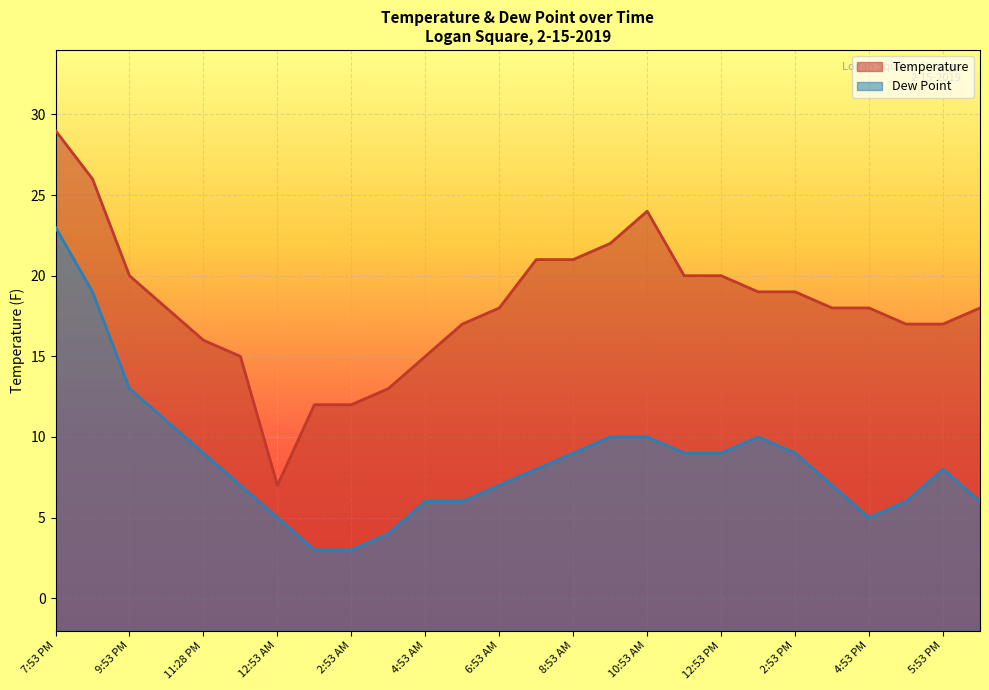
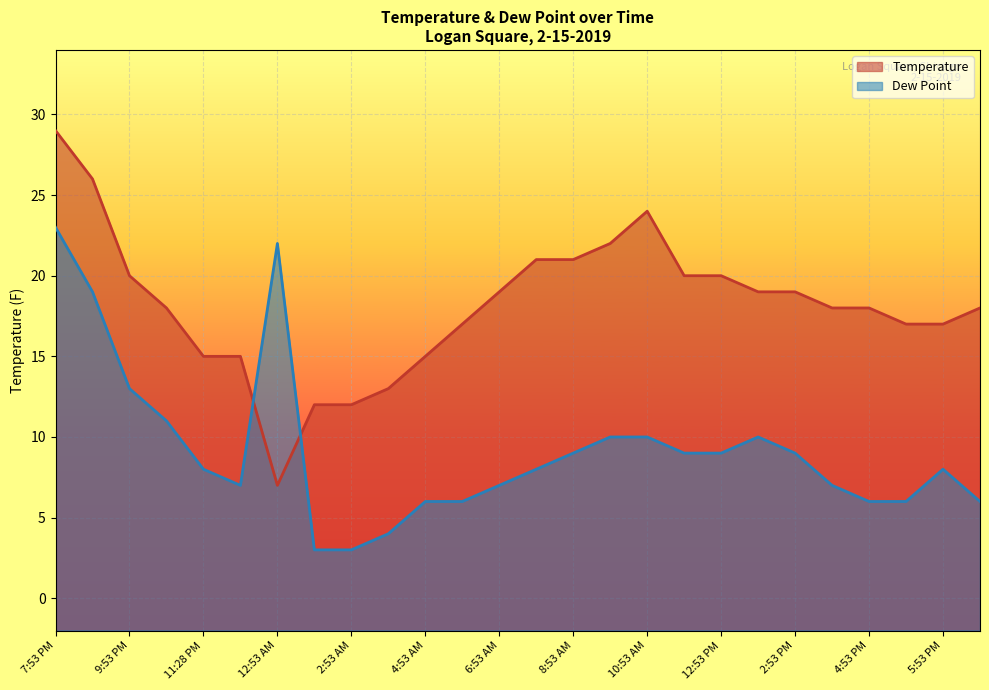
  {
    "Temperature": {
      "7:53 PM": 29,
      "9:53 PM": 20,
-     "11:28 PM": 16,
+     "11:28 PM": 15,
      "12:53 AM": 7,
      "2:53 AM": 12,
      "4:53 AM": 15,
-     "6:53 AM": 18,
+     "6:53 AM": 19,
      "8:53 AM": 21,
      "10:53 AM": 24,
      "12:53 PM": 20,
      "2:53 PM": 19,
      "4:53 PM": 18,
      "5:53 PM": 17
    },
    "Dew Point": {
      "7:53 PM": 23,
      "9:53 PM": 13,
-     "11:28 PM": 9,
-     "12:53 AM": 5,
+     "11:28 PM": 8,
+     "12:53 AM": 22,
      "2:53 AM": 3,
      "4:53 AM": 6,
      "6:53 AM": 7,
      "8:53 AM": 9,
      "10:53 AM": 10,
      "12:53 PM": 9,
      "2:53 PM": 9,
-     "4:53 PM": 5,
+     "4:53 PM": 6,
      "5:53 PM": 8
    }
  }
